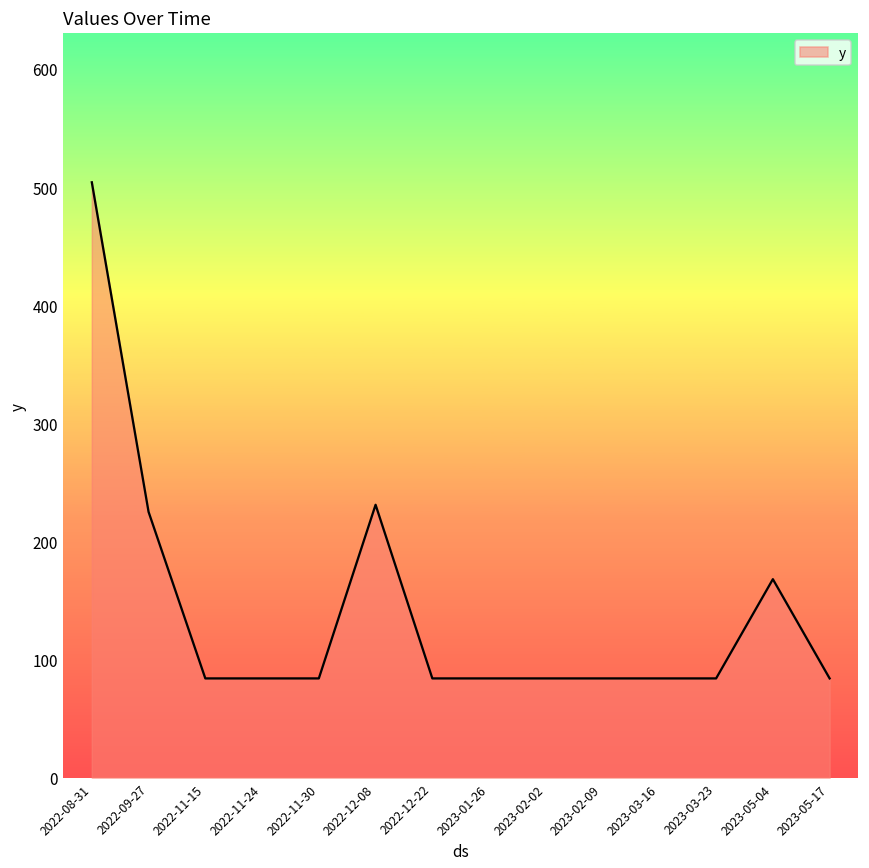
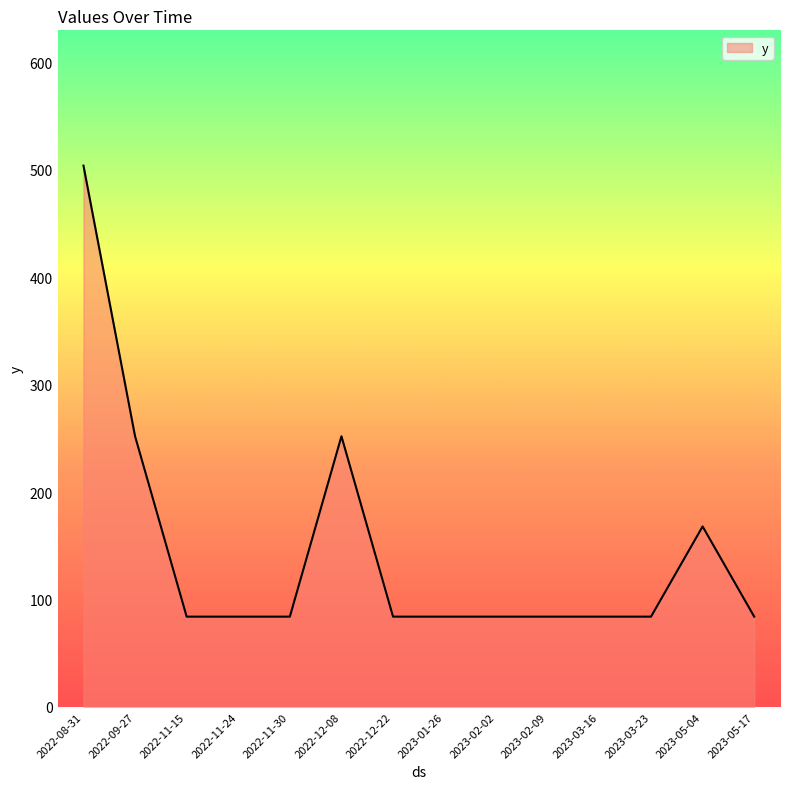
  {
    "2022-08-31": 504,
-   "2022-09-27": 225,
+   "2022-09-27": 252,
    "2022-11-15": 84,
    "2022-11-24": 84,
    "2022-11-30": 84,
-   "2022-12-08": 231,
+   "2022-12-08": 252,
    "2022-12-22": 84,
    "2023-01-26": 84,
    "2023-02-02": 84,
    "2023-02-09": 84,
    "2023-03-16": 84,
    "2023-03-23": 84,
    "2023-05-04": 168,
    "2023-05-17": 84
  }
